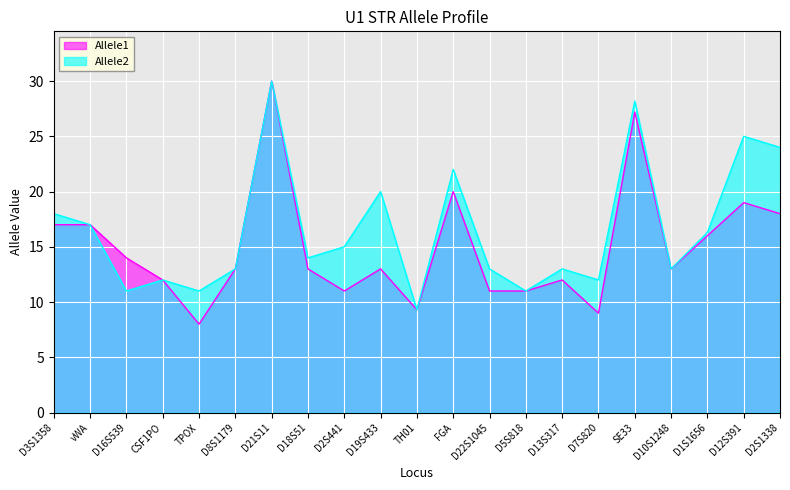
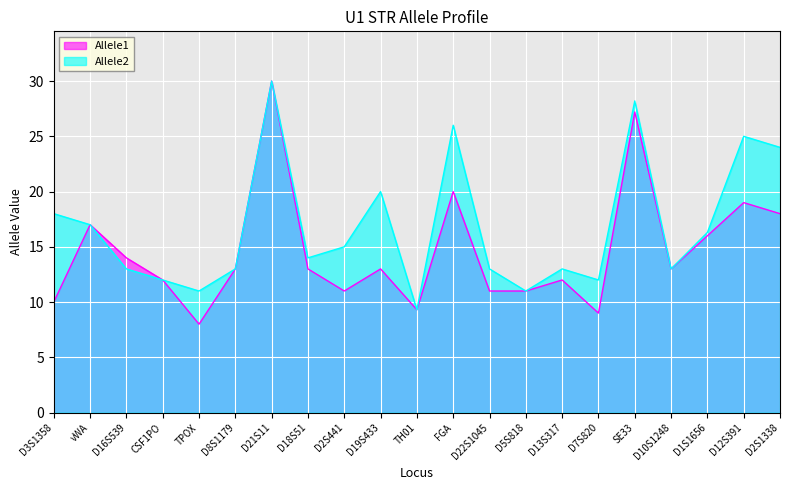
  {
    "Allele1": {
-     "D3S1358": 17,
+     "D3S1358": 10,
      "D16S539": 14,
      "TPOX": 8,
      "D18S51": 13,
      "D2S441": 11,
      "D19S433": 13,
      "FGA": 20,
      "D22S1045": 11,
      "D13S317": 12,
      "D7S820": 9,
      "SE33": 27,
      "D1S1656": 16,
      "D12S391": 19,
      "D2S1338": 18
    },
    "Allele2": {
      "D3S1358": 18,
-     "D16S539": 11,
+     "D16S539": 13,
      "TPOX": 11,
      "D18S51": 14,
      "D2S441": 15,
      "D19S433": 20,
-     "FGA": 22,
+     "FGA": 26,
      "D22S1045": 13,
      "D13S317": 13,
      "D7S820": 12,
      "SE33": 28,
      "D1S1656": 16.3,
      "D12S391": 25,
      "D2S1338": 24
    }
  }
